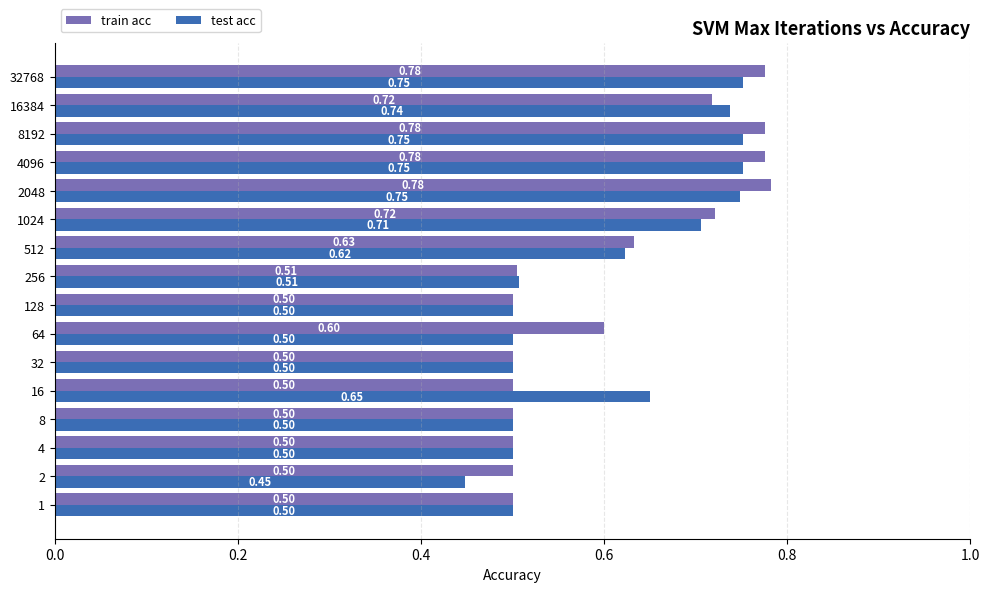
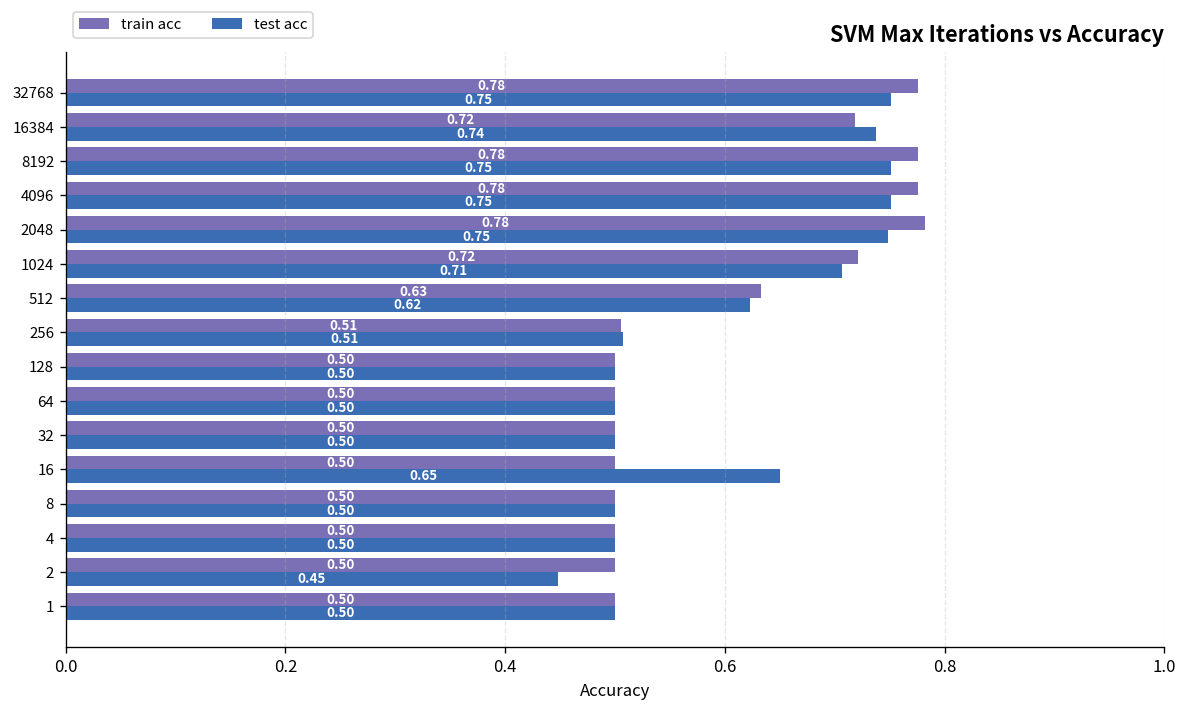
  {
    "train acc": {
      "32768": 0.78,
      "16384": 0.72,
      "8192": 0.78,
      "4096": 0.78,
      "2048": 0.78,
      "1024": 0.72,
      "512": 0.63,
      "256": 0.51,
      "128": 0.50,
-     "64": 0.60,
+     "64": 0.50,
      "32": 0.50,
      "16": 0.50,
      "8": 0.50,
      "4": 0.50,
      "2": 0.50,
      "1": 0.50
    },
    "test acc": {
      "32768": 0.75,
      "16384": 0.74,
      "8192": 0.75,
      "4096": 0.75,
      "2048": 0.75,
      "1024": 0.71,
      "512": 0.62,
      "256": 0.51,
      "128": 0.50,
      "64": 0.50,
      "32": 0.50,
      "16": 0.65,
      "8": 0.50,
      "4": 0.50,
      "2": 0.45,
      "1": 0.50
    }
  }
